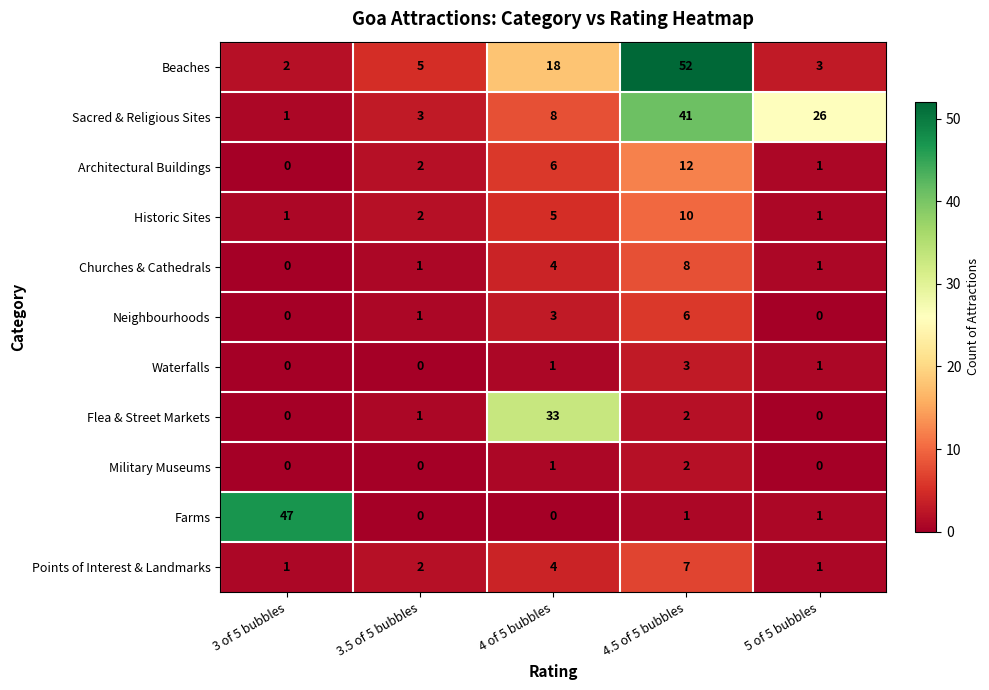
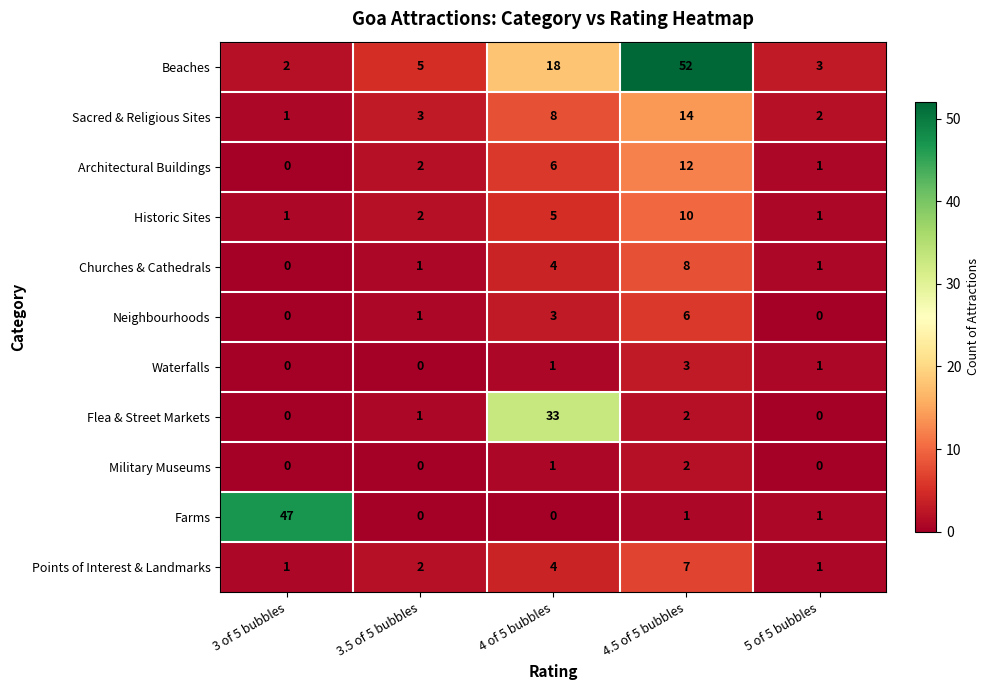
  {
    "Beaches": {
      "3 of 5 bubbles": 2,
      "3.5 of 5 bubbles": 5,
      "4 of 5 bubbles": 18,
      "4.5 of 5 bubbles": 52,
      "5 of 5 bubbles": 3
    },
    "Sacred & Religious Sites": {
      "3 of 5 bubbles": 1,
      "3.5 of 5 bubbles": 3,
      "4 of 5 bubbles": 8,
-     "4.5 of 5 bubbles": 41,
-     "5 of 5 bubbles": 26
+     "4.5 of 5 bubbles": 14,
+     "5 of 5 bubbles": 2
    },
    "Architectural Buildings": {
      "3 of 5 bubbles": 0,
      "3.5 of 5 bubbles": 2,
      "4 of 5 bubbles": 6,
      "4.5 of 5 bubbles": 12,
      "5 of 5 bubbles": 1
    },
    "Historic Sites": {
      "3 of 5 bubbles": 1,
      "3.5 of 5 bubbles": 2,
      "4 of 5 bubbles": 5,
      "4.5 of 5 bubbles": 10,
      "5 of 5 bubbles": 1
    },
    "Churches & Cathedrals": {
      "3 of 5 bubbles": 0,
      "3.5 of 5 bubbles": 1,
      "4 of 5 bubbles": 4,
      "4.5 of 5 bubbles": 8,
      "5 of 5 bubbles": 1
    },
    "Neighbourhoods": {
      "3 of 5 bubbles": 0,
      "3.5 of 5 bubbles": 1,
      "4 of 5 bubbles": 3,
      "4.5 of 5 bubbles": 6,
      "5 of 5 bubbles": 0
    },
    "Waterfalls": {
      "3 of 5 bubbles": 0,
      "3.5 of 5 bubbles": 0,
      "4 of 5 bubbles": 1,
      "4.5 of 5 bubbles": 3,
      "5 of 5 bubbles": 1
    },
    "Flea & Street Markets": {
      "3 of 5 bubbles": 0,
      "3.5 of 5 bubbles": 1,
      "4 of 5 bubbles": 33,
      "4.5 of 5 bubbles": 2,
      "5 of 5 bubbles": 0
    },
    "Military Museums": {
      "3 of 5 bubbles": 0,
      "3.5 of 5 bubbles": 0,
      "4 of 5 bubbles": 1,
      "4.5 of 5 bubbles": 2,
      "5 of 5 bubbles": 0
    },
    "Farms": {
      "3 of 5 bubbles": 47,
      "3.5 of 5 bubbles": 0,
      "4 of 5 bubbles": 0,
      "4.5 of 5 bubbles": 1,
      "5 of 5 bubbles": 1
    },
    "Points of Interest & Landmarks": {
      "3 of 5 bubbles": 1,
      "3.5 of 5 bubbles": 2,
      "4 of 5 bubbles": 4,
      "4.5 of 5 bubbles": 7,
      "5 of 5 bubbles": 1
    }
  }
